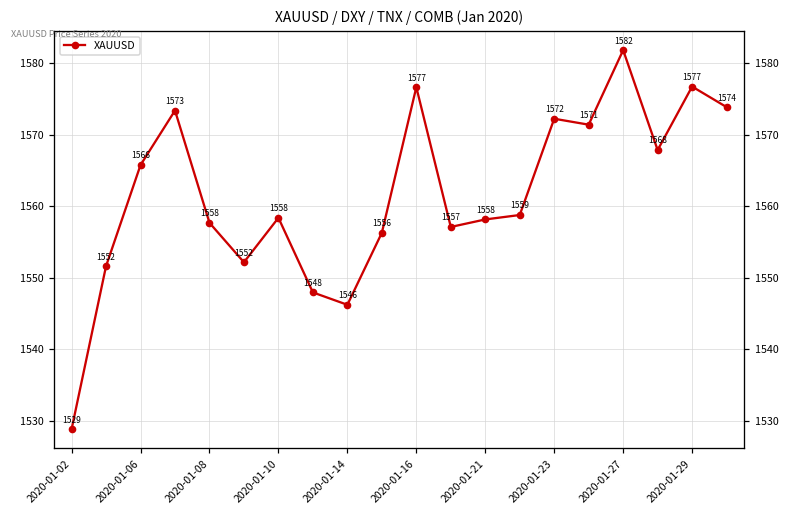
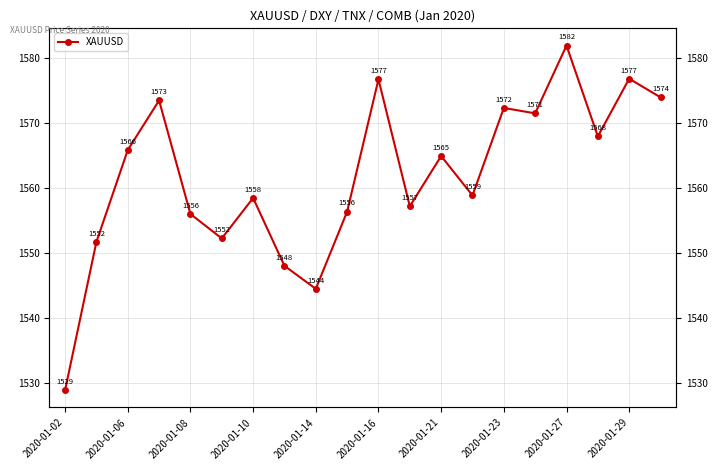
  {
    "2020-01-02": 1529,
    "2020-01-06": 1566,
-   "2020-01-08": 1558,
+   "2020-01-08": 1556,
    "2020-01-10": 1558,
-   "2020-01-14": 1546,
+   "2020-01-14": 1544,
    "2020-01-16": 1577,
-   "2020-01-21": 1558,
+   "2020-01-21": 1565,
    "2020-01-23": 1572,
    "2020-01-27": 1582,
    "2020-01-29": 1577
  }
